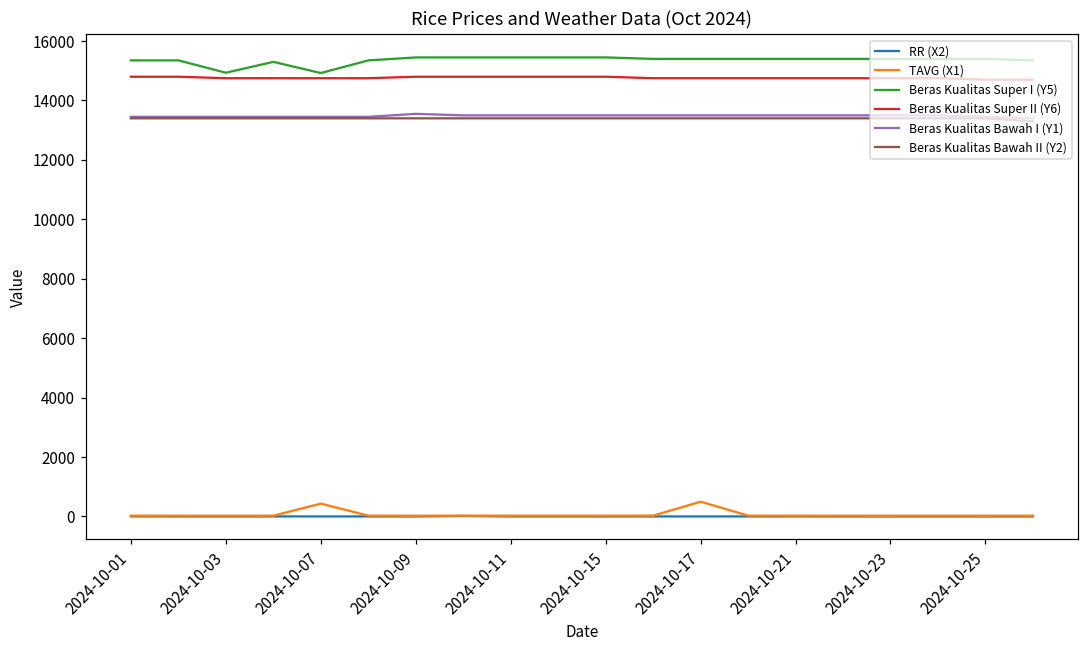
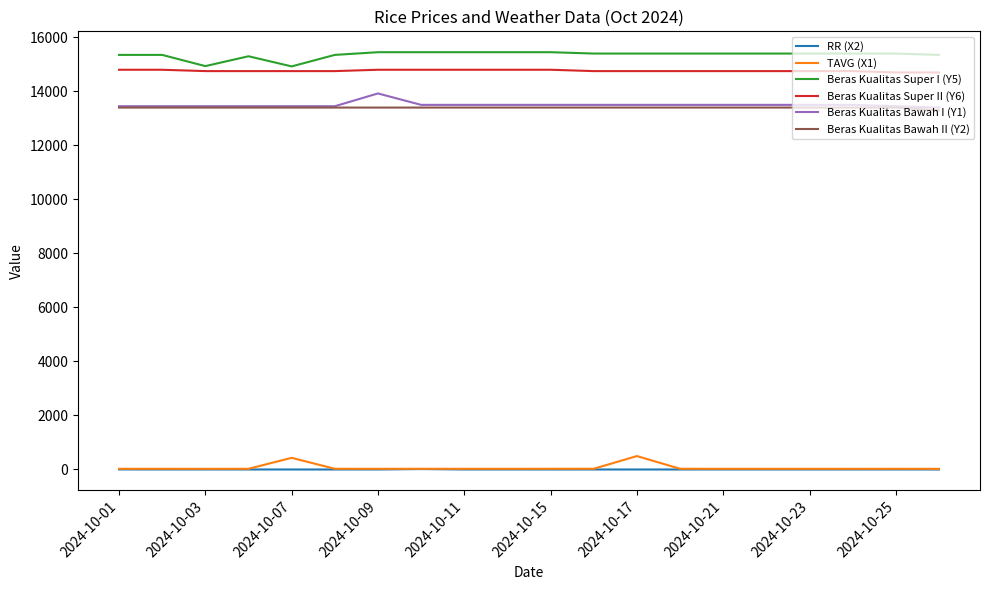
  {
    "RR (X2)": {
      "2024-10-07": 0,
      "2024-10-17": 0
    },
    "TAVG (X1)": {
      "2024-10-07": 400,
      "2024-10-17": 500
    },
    "Beras Kualitas Super I (Y5)": {
      "2024-10-01": 15400,
      "2024-10-03": 14900,
      "2024-10-07": 14900,
      "2024-10-09": 15500,
      "2024-10-11": 15500,
      "2024-10-15": 15500,
      "2024-10-17": 15400,
      "2024-10-21": 15400
    },
    "Beras Kualitas Super II (Y6)": {
      "2024-10-01": 14800,
      "2024-10-03": 14800,
      "2024-10-07": 14800,
      "2024-10-09": 14800,
      "2024-10-11": 14800,
      "2024-10-15": 14800,
      "2024-10-17": 14800,
      "2024-10-21": 14800
    },
    "Beras Kualitas Bawah I (Y1)": {
-     "2024-10-09": 13600,
+     "2024-10-09": 13900,
      "2024-10-11": 13500,
      "2024-10-15": 13500,
      "2024-10-17": 13500,
      "2024-10-21": 13500
    },
    "Beras Kualitas Bawah II (Y2)": {
      "2024-10-09": 13400,
      "2024-10-11": 13400,
      "2024-10-15": 13400,
      "2024-10-17": 13400,
      "2024-10-21": 13400
    }
  }
